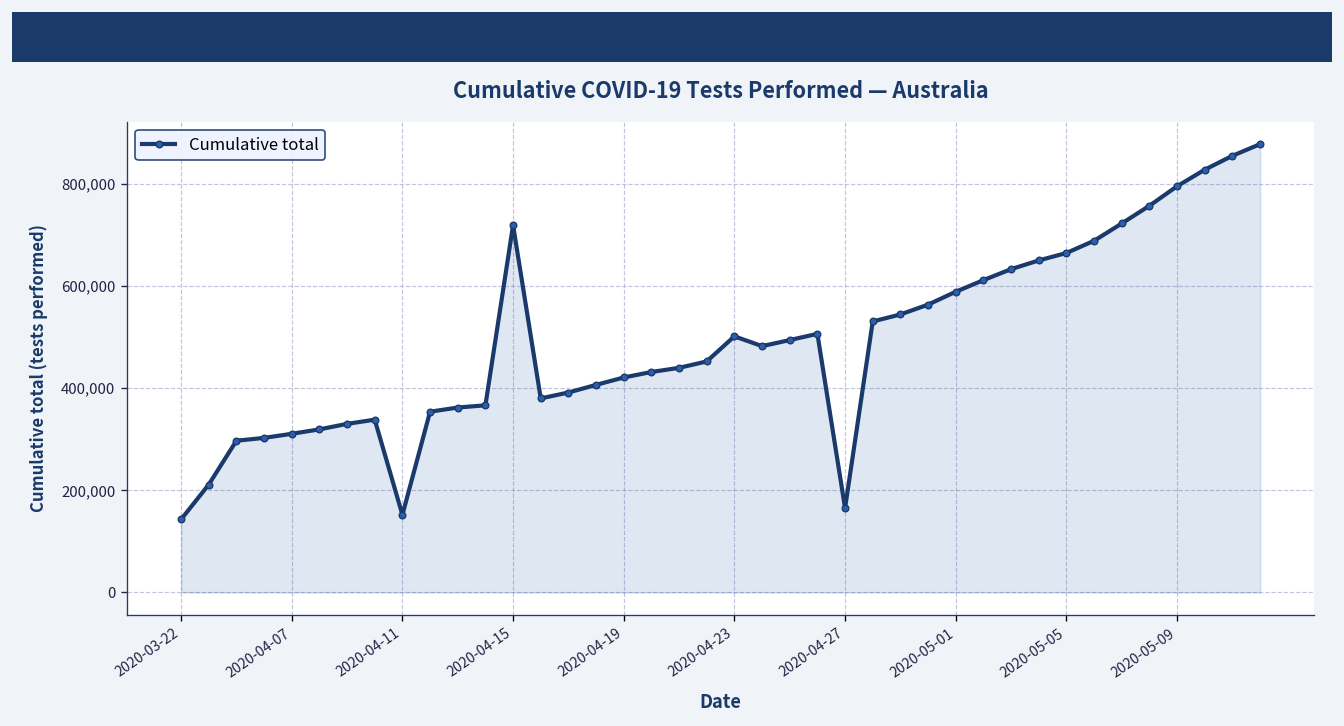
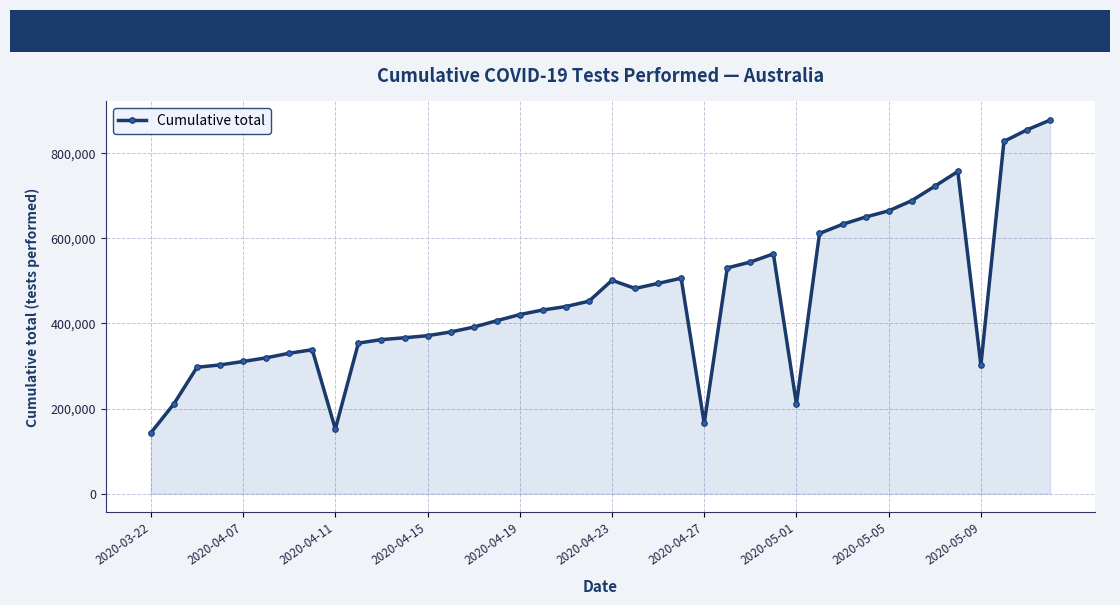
  {
    "2020-03-22": "140,000",
    "2020-04-07": "310,000",
    "2020-04-11": "150,000",
-   "2020-04-15": "720,000",
+   "2020-04-15": "370,000",
    "2020-04-19": "420,000",
    "2020-04-23": "500,000",
    "2020-04-27": "170,000",
-   "2020-05-01": "590,000",
+   "2020-05-01": "210,000",
    "2020-05-05": "660,000",
-   "2020-05-09": "800,000"
+   "2020-05-09": "300,000"
  }
